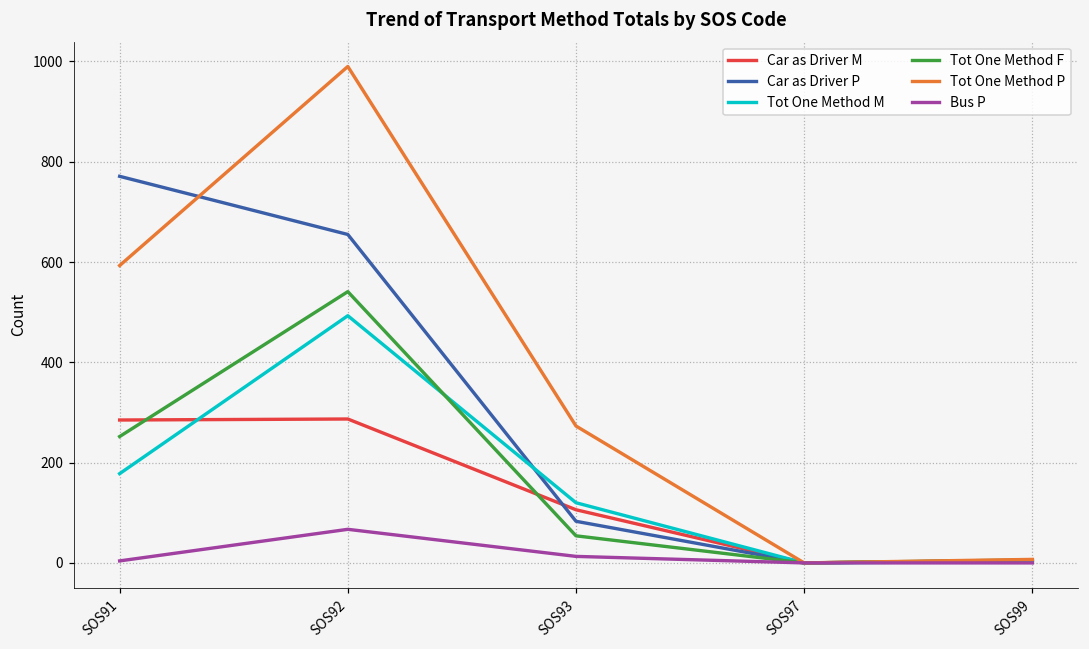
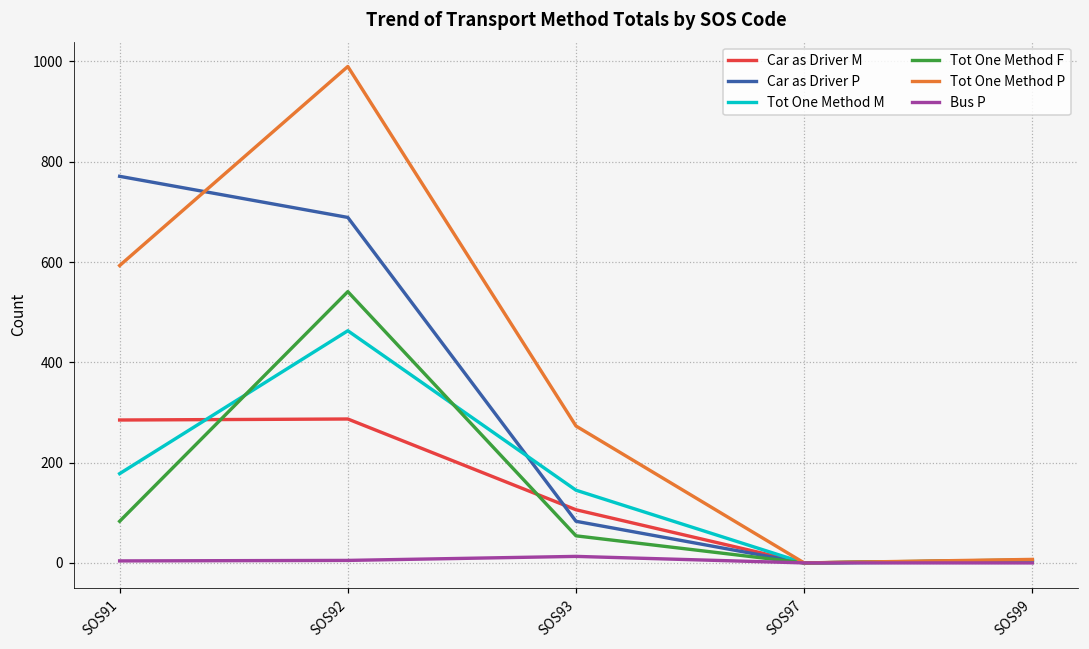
  {
    "Car as Driver P": {
      "SOS91": 770,
-     "SOS92": 660,
+     "SOS92": 690,
      "SOS93": 80
    },
    "Tot One Method M": {
      "SOS91": 180,
-     "SOS92": 490,
-     "SOS93": 120
+     "SOS92": 460,
+     "SOS93": 150
    },
    "Tot One Method F": {
-     "SOS91": 250,
+     "SOS91": 80,
      "SOS92": 540,
      "SOS93": 50
    },
    "Bus P": {
      "SOS91": 0,
-     "SOS92": 70,
+     "SOS92": 10,
      "SOS93": 10
    }
  }
